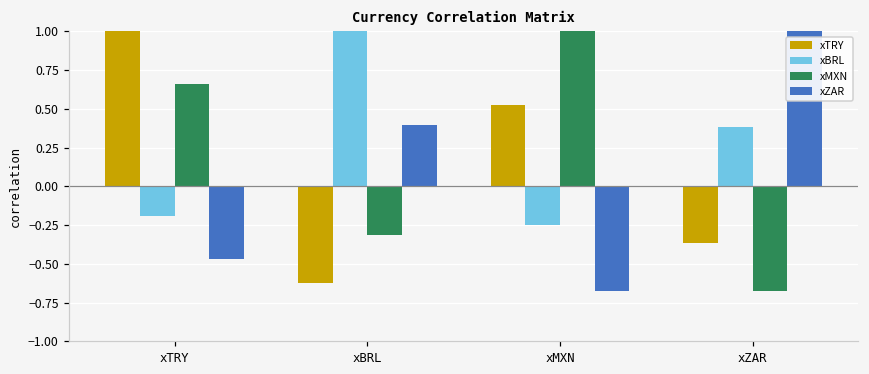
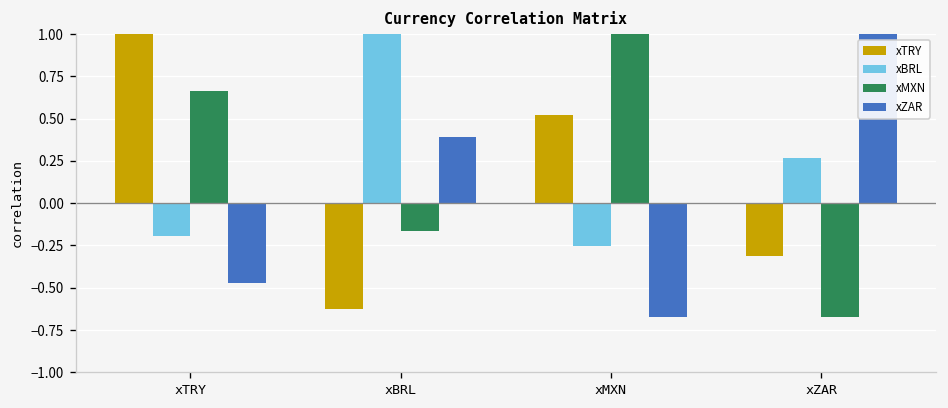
  {
    "xTRY": {
      "xTRY": 1.00,
      "xBRL": -0.62,
      "xMXN": 0.52,
-     "xZAR": -0.37
+     "xZAR": -0.31
    },
    "xBRL": {
      "xTRY": -0.19,
      "xBRL": 1.00,
      "xMXN": -0.25,
-     "xZAR": 0.38
+     "xZAR": 0.27
    },
    "xMXN": {
      "xTRY": 0.66,
-     "xBRL": -0.32,
+     "xBRL": -0.17,
      "xMXN": 1.00,
      "xZAR": -0.67
    },
    "xZAR": {
      "xTRY": -0.47,
      "xBRL": 0.39,
      "xMXN": -0.67,
      "xZAR": 1.00
    }
  }
